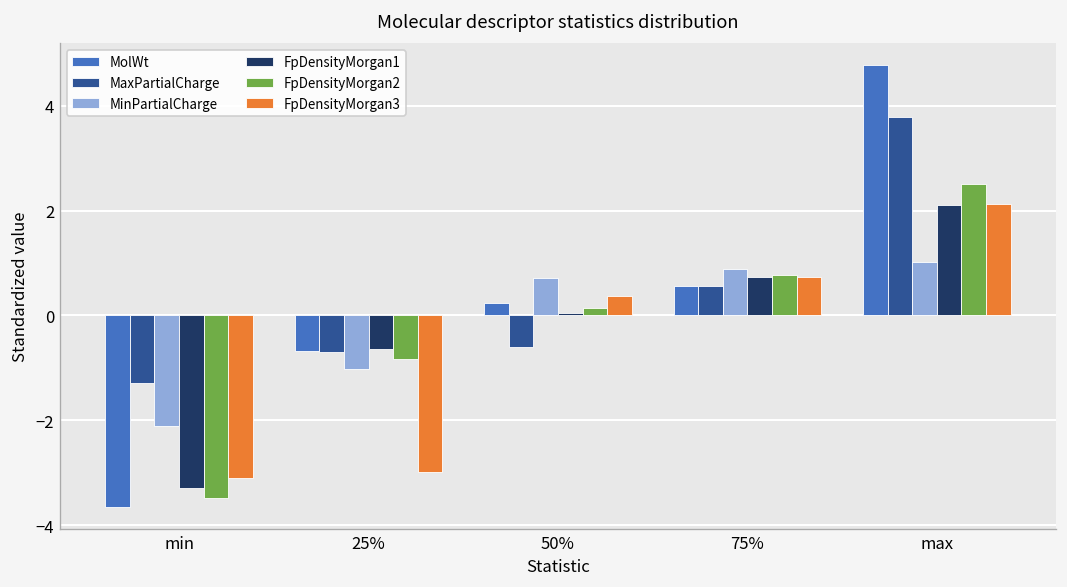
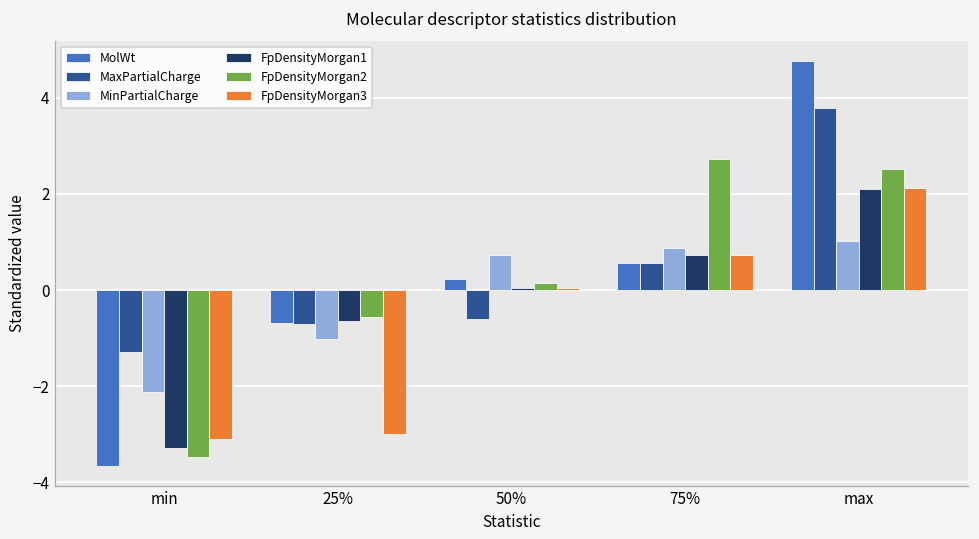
  {
    "MinPartialCharge": {
      "min": -2.1,
      "25%": -1.0,
      "50%": 0.7,
      "75%": 0.9,
      "max": 1.0
    },
    "FpDensityMorgan2": {
      "min": -3.5,
-     "25%": -0.8,
+     "25%": -0.6,
      "50%": 0.1,
-     "75%": 0.8,
+     "75%": 2.7,
      "max": 2.5
    },
    "FpDensityMorgan3": {
      "min": -3.1,
      "25%": -3.0,
-     "50%": 0.4,
+     "50%": 0.0,
      "75%": 0.7,
      "max": 2.1
    }
  }
